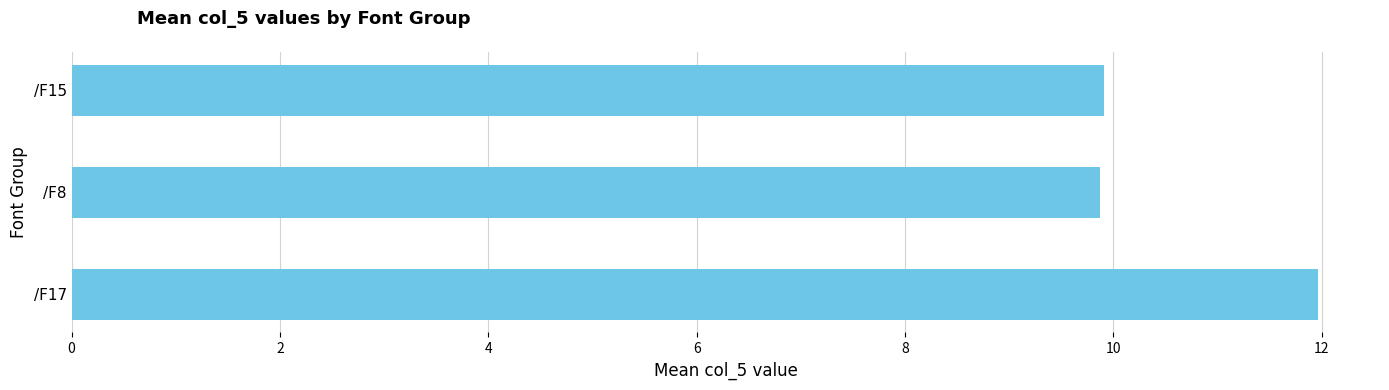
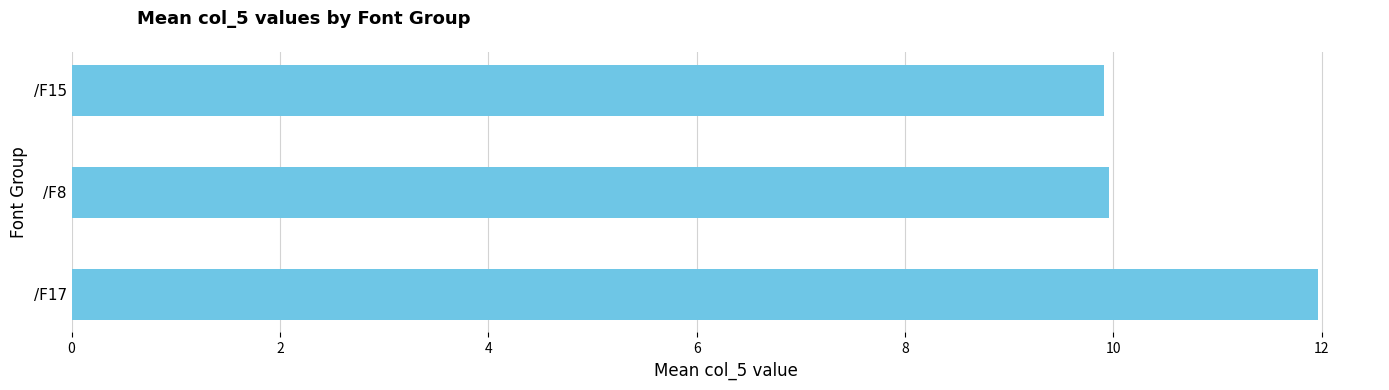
  {
    "/F15": 9.91,
-   "/F8": 9.87,
+   "/F8": 9.96,
    "/F17": 11.96
  }
